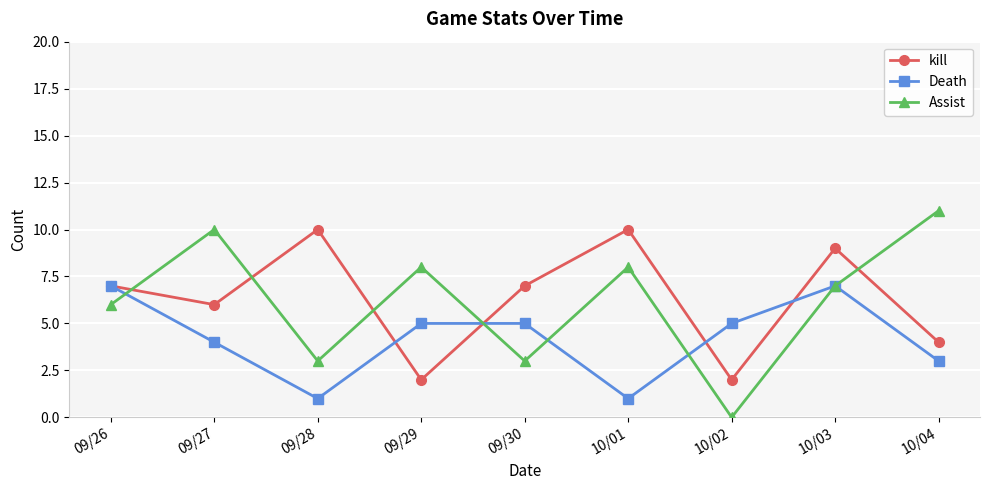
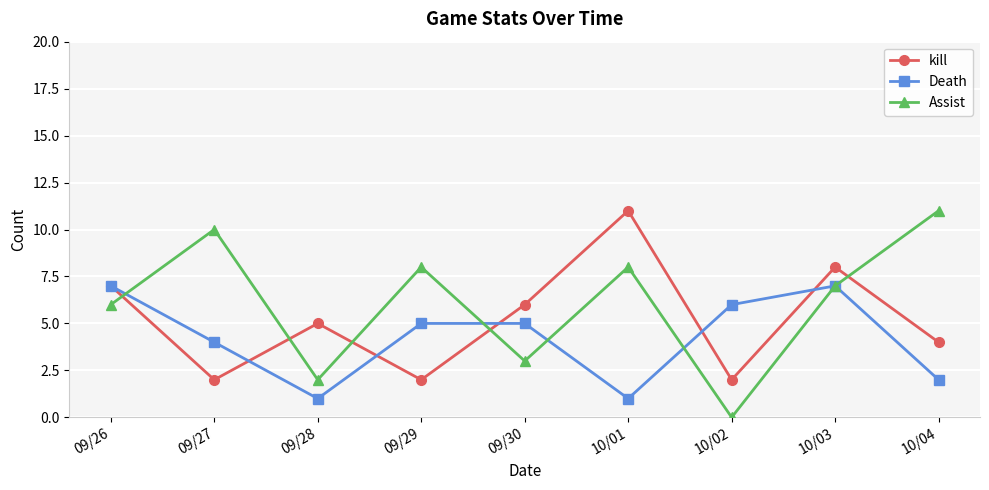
  {
    "kill": {
-     "09/27": 6,
-     "09/28": 10,
+     "09/27": 2,
+     "09/28": 5,
      "09/29": 2,
-     "09/30": 7,
-     "10/01": 10,
+     "09/30": 6,
+     "10/01": 11,
      "10/02": 2,
-     "10/03": 9,
+     "10/03": 8,
      "10/04": 4
    },
    "Death": {
      "09/27": 4,
      "09/28": 1,
      "09/29": 5,
      "09/30": 5,
      "10/01": 1,
-     "10/02": 5,
-     "10/04": 3
+     "10/02": 6,
+     "10/04": 2
    },
    "Assist": {
      "09/26": 6,
      "09/27": 10,
-     "09/28": 3,
+     "09/28": 2,
      "09/29": 8,
      "09/30": 3,
      "10/01": 8,
      "10/02": 0,
      "10/04": 11
    }
  }
